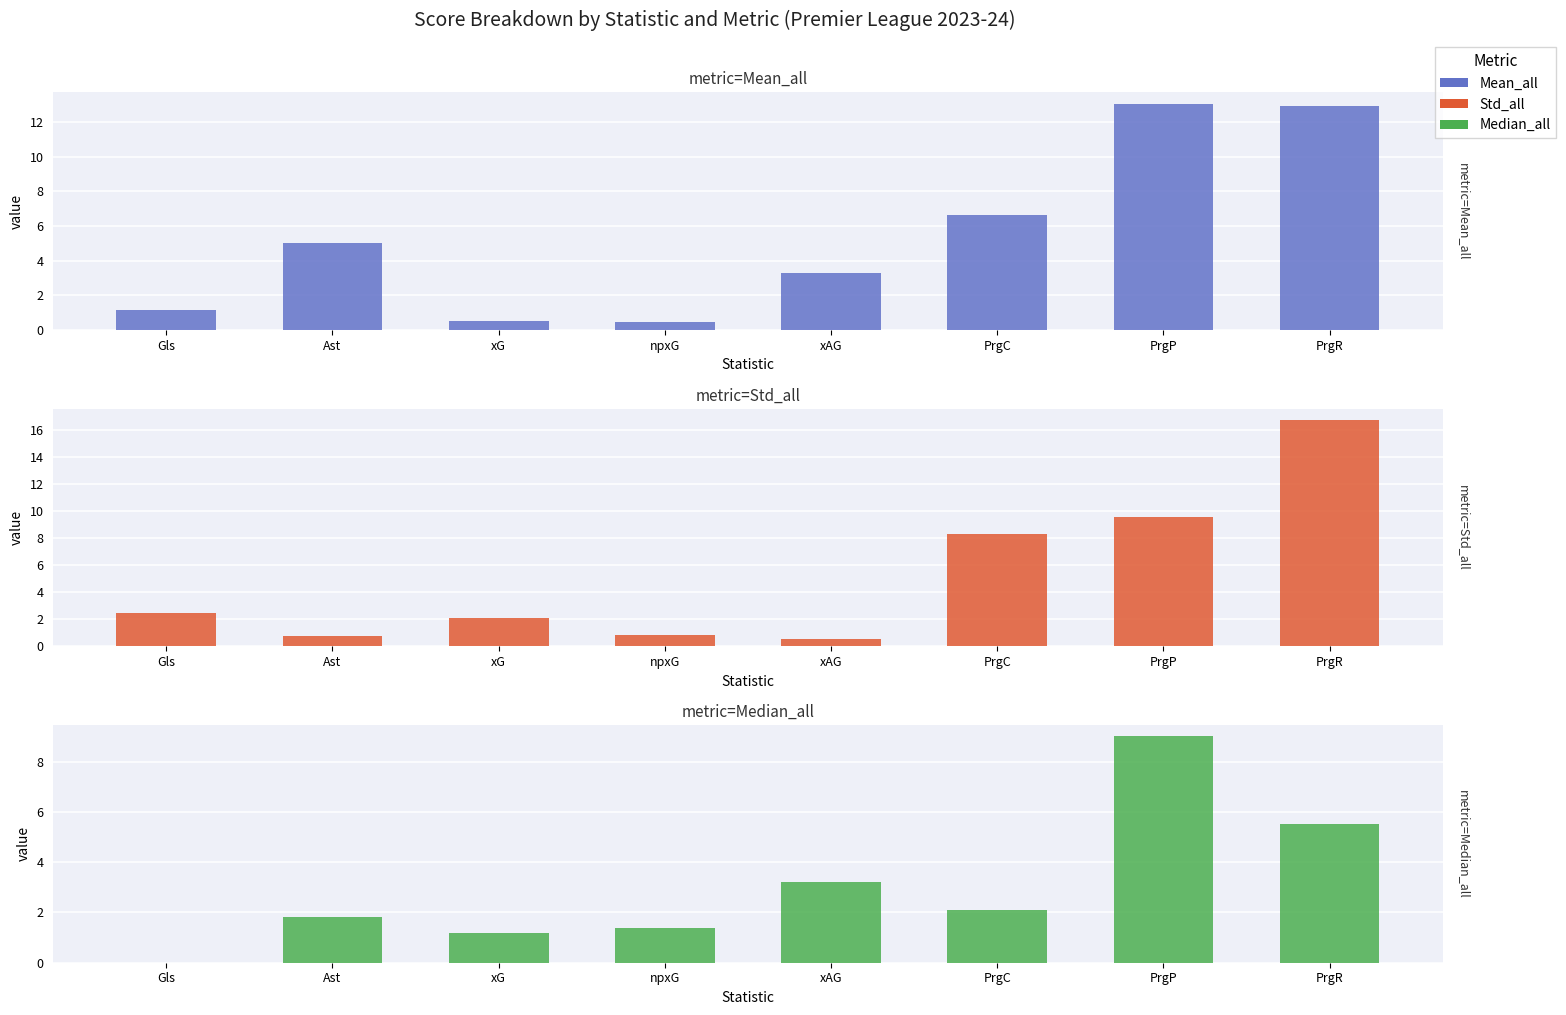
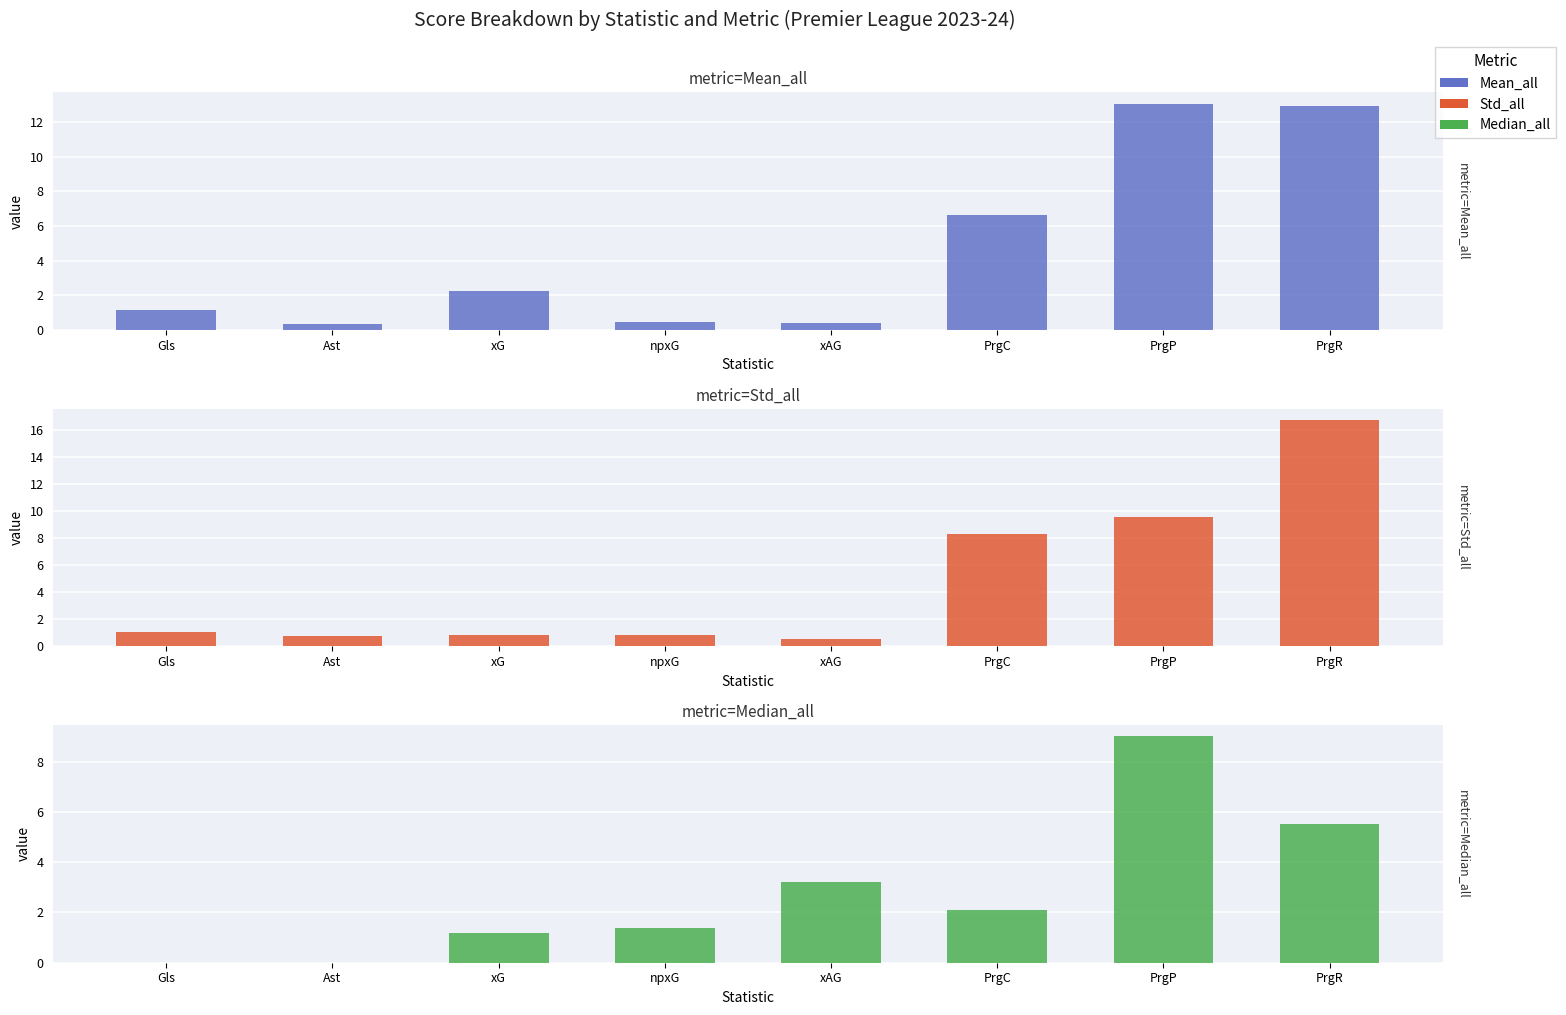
  {
    "metric=Mean_all": {
      "Gls": 1.2,
-     "Ast": 5.0,
-     "xG": 0.5,
+     "Ast": 0.4,
+     "xG": 2.3,
      "npxG": 0.5,
-     "xAG": 3.3,
+     "xAG": 0.4,
      "PrgC": 6.6,
      "PrgP": 13.0,
      "PrgR": 12.9
    },
    "metric=Std_all": {
-     "Gls": 2.5,
+     "Gls": 1.1,
      "Ast": 0.8,
-     "xG": 2.1,
+     "xG": 0.9,
      "npxG": 0.8,
      "xAG": 0.6,
      "PrgC": 8.3,
      "PrgP": 9.6,
      "PrgR": 16.8
    },
    "metric=Median_all": {
      "Gls": 0.0,
-     "Ast": 1.8,
+     "Ast": 0.0,
      "xG": 1.2,
      "npxG": 1.4,
      "xAG": 3.2,
      "PrgC": 2.1,
      "PrgP": 9.0,
      "PrgR": 5.5
    }
  }
